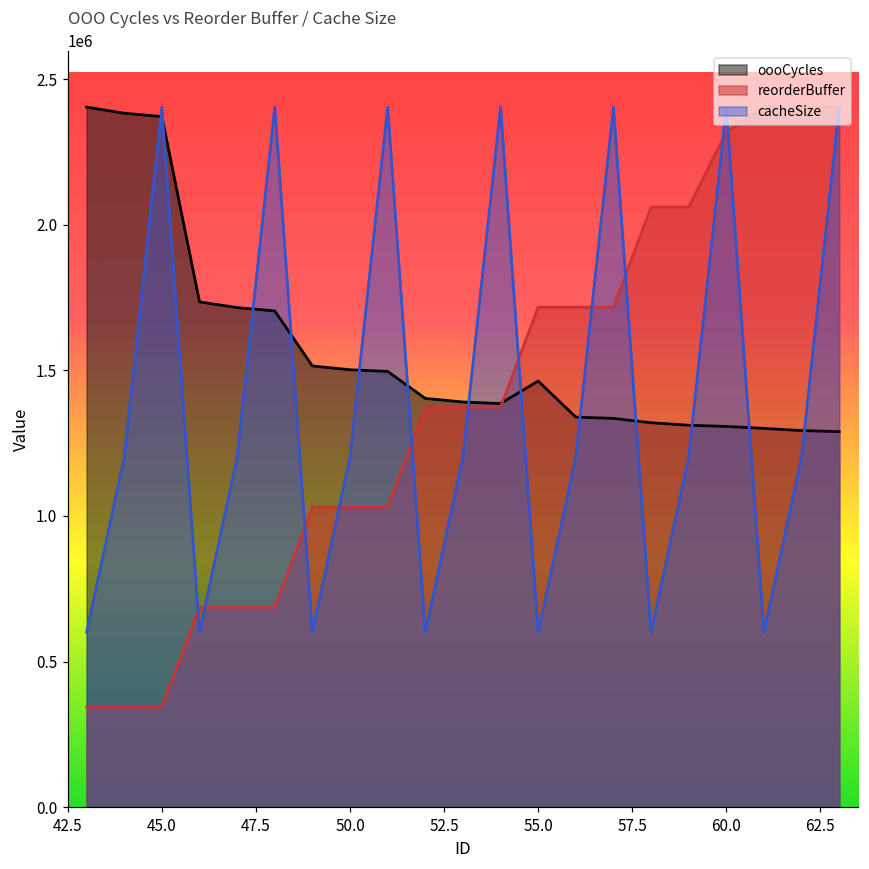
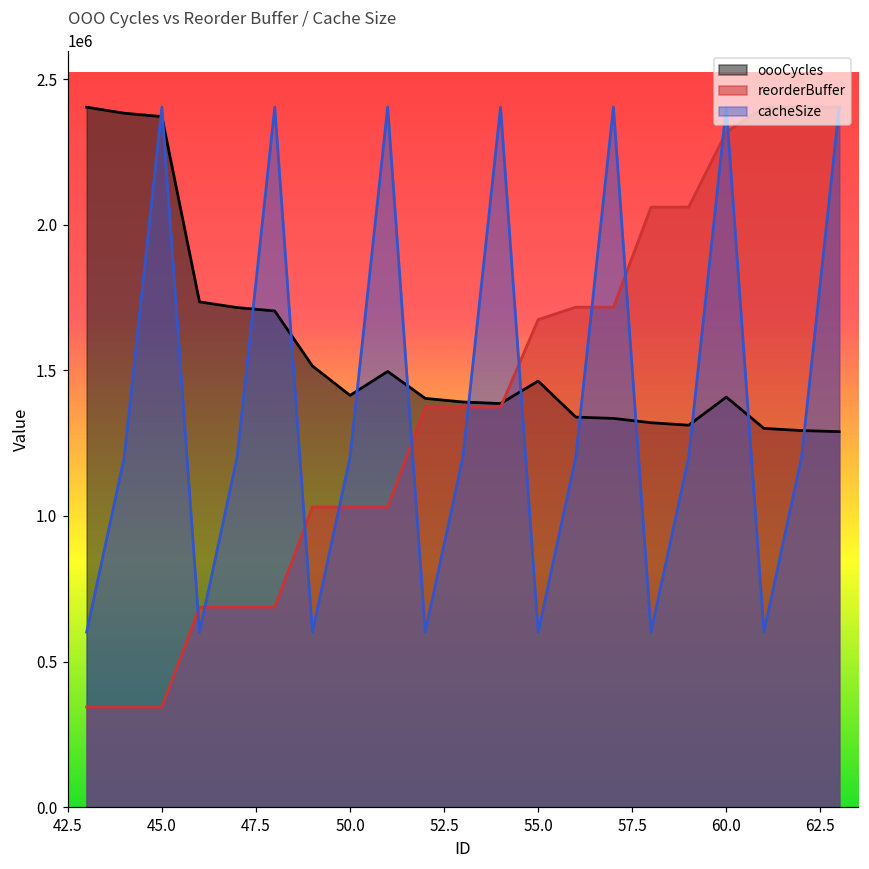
  {
    "oooCycles": {
      "45.0": 2370000,
-     "50.0": 1500000,
+     "50.0": 1410000,
      "55.0": 1460000,
-     "60.0": 1310000
+     "60.0": 1410000
    },
    "reorderBuffer": {
      "45.0": 340000,
      "50.0": 1030000,
-     "55.0": 1720000,
+     "55.0": 1670000,
      "60.0": 2320000
    },
    "cacheSize": {
      "45.0": 2400000,
      "50.0": 1200000,
      "55.0": 600000
    }
  }
